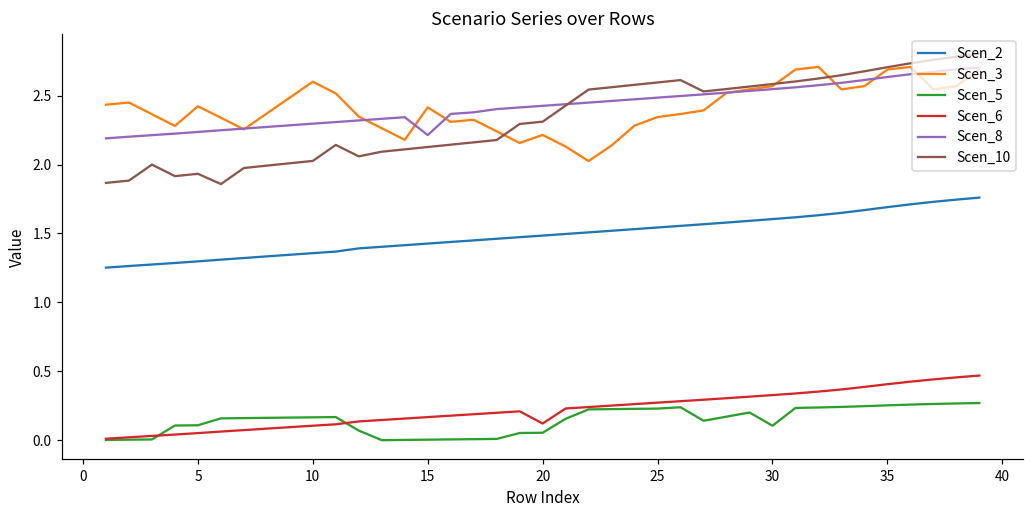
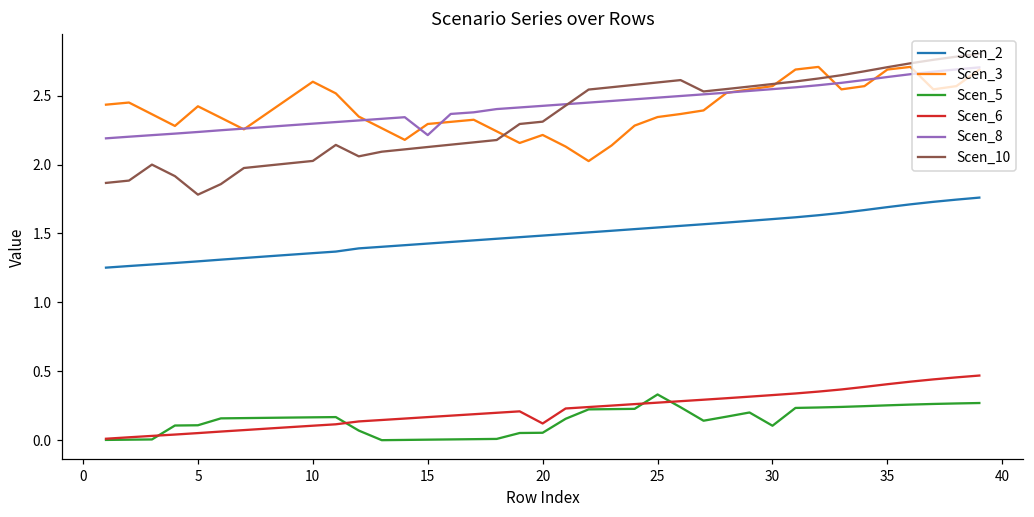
  {
    "Scen_2": {
      "5": 1.30,
      "10": 1.36,
      "15": 1.43,
      "20": 1.48,
      "25": 1.54,
      "30": 1.60,
      "35": 1.69
    },
    "Scen_3": {
      "5": 2.42,
      "10": 2.60,
-     "15": 2.42,
+     "15": 2.29,
      "20": 2.22,
      "25": 2.35
    },
    "Scen_5": {
      "5": 0.11,
      "10": 0.17,
      "15": 0.00,
      "20": 0.05,
-     "25": 0.23,
+     "25": 0.33,
      "30": 0.10,
      "35": 0.25
    },
    "Scen_6": {
      "5": 0.05,
      "10": 0.11,
      "15": 0.17,
      "20": 0.12,
      "25": 0.27,
      "30": 0.33,
      "35": 0.41
    },
    "Scen_8": {
      "5": 2.24,
      "10": 2.30,
      "15": 2.21,
      "20": 2.43,
      "25": 2.49,
      "30": 2.55,
      "35": 2.64
    },
    "Scen_10": {
-     "5": 1.93,
+     "5": 1.78,
      "10": 2.03,
      "15": 2.13,
      "20": 2.31,
      "25": 2.60
    }
  }
